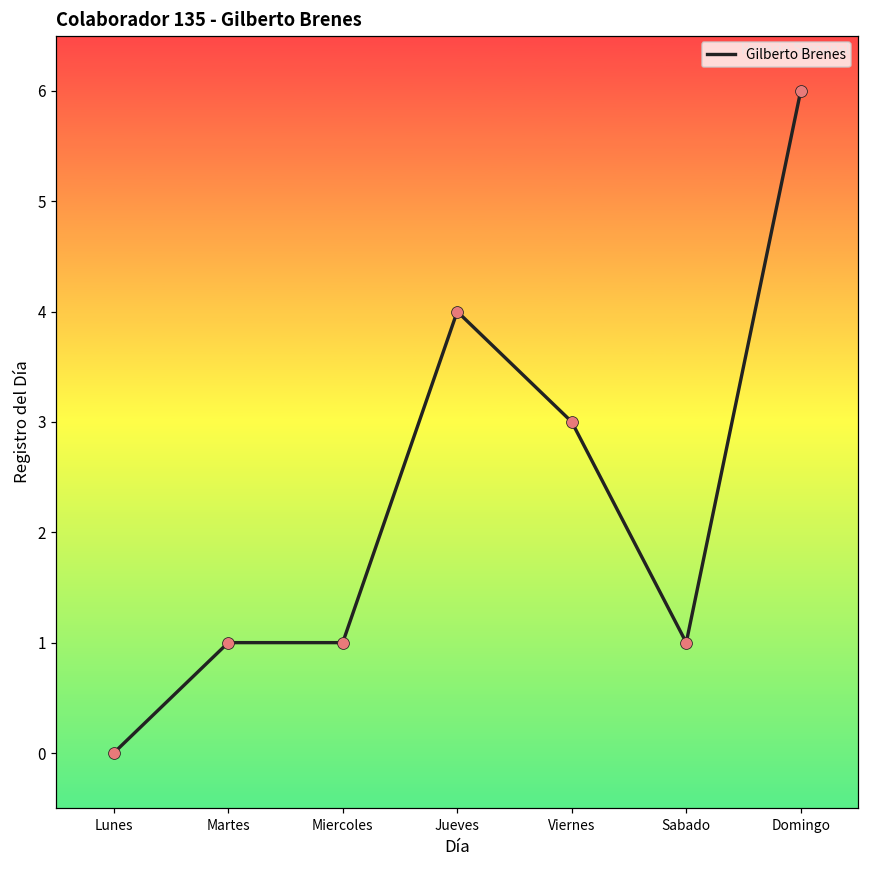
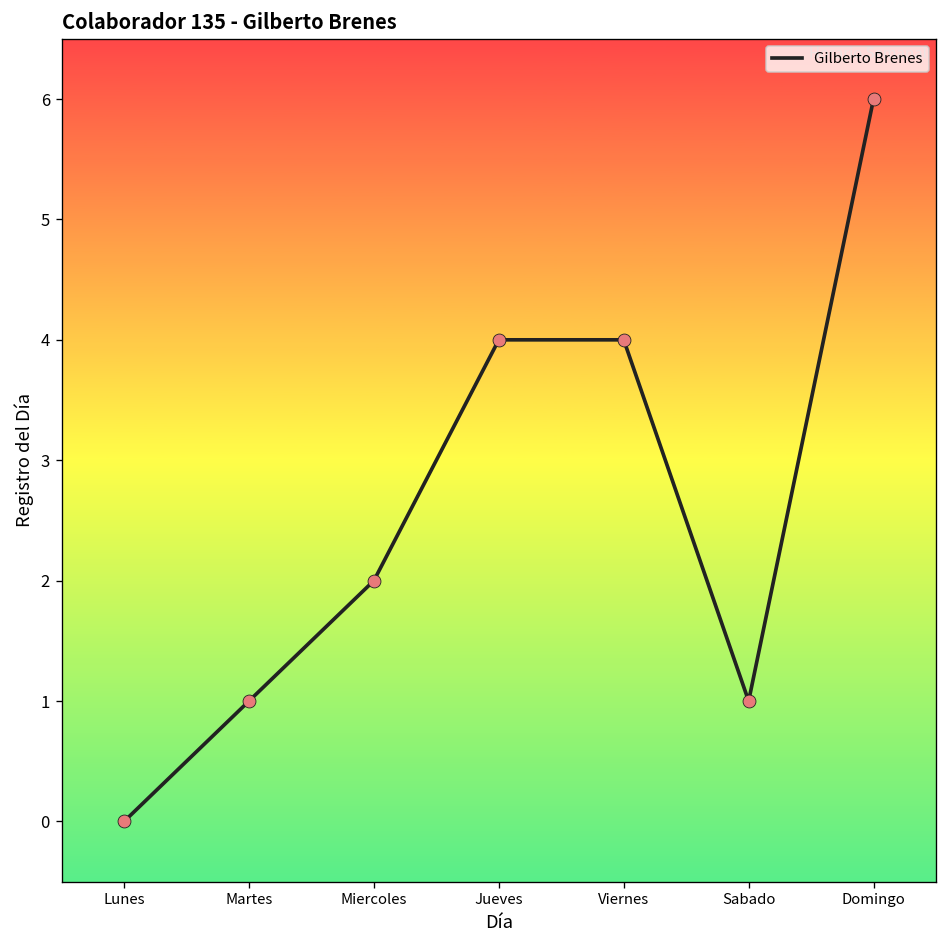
  {
    "Lunes": 0,
    "Martes": 1,
-   "Miercoles": 1,
+   "Miercoles": 2,
    "Jueves": 4,
-   "Viernes": 3,
+   "Viernes": 4,
    "Sabado": 1,
    "Domingo": 6
  }
